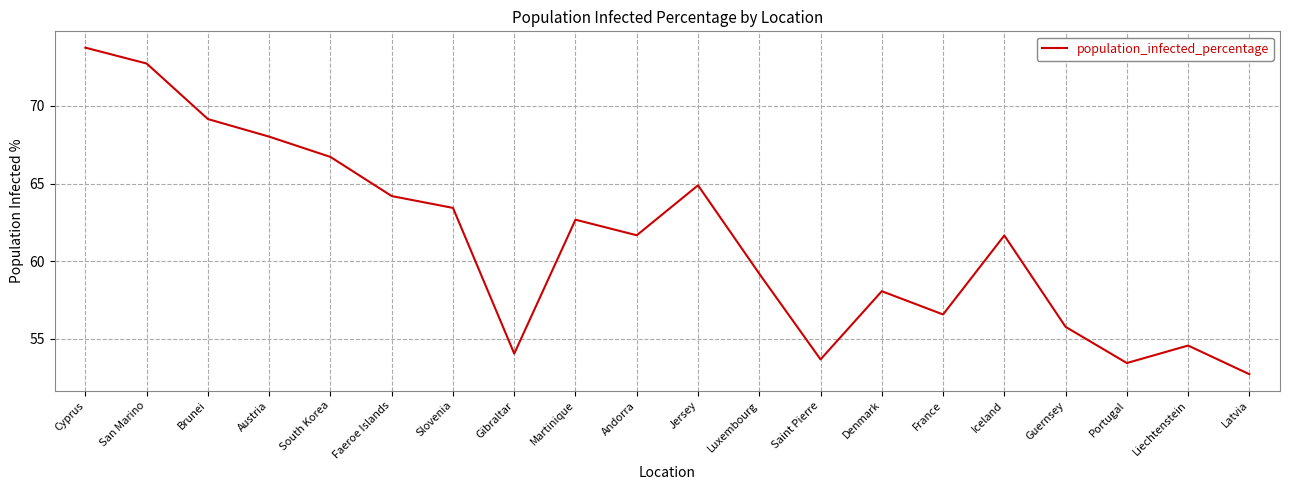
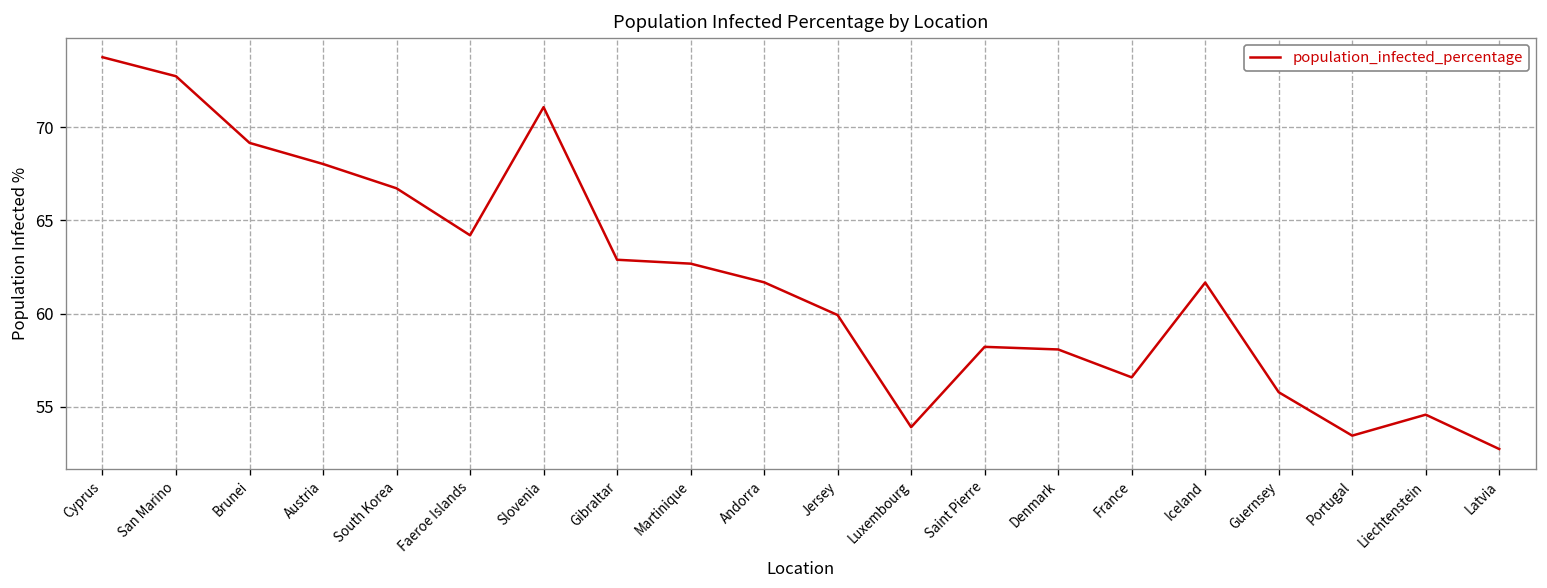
  {
    "Cyprus": 73.8,
    "San Marino": 72.7,
    "Brunei": 69.2,
    "Austria": 68.0,
    "South Korea": 66.7,
    "Faeroe Islands": 64.2,
-   "Slovenia": 63.4,
-   "Gibraltar": 54.1,
+   "Slovenia": 71.1,
+   "Gibraltar": 62.9,
    "Martinique": 62.7,
    "Andorra": 61.7,
-   "Jersey": 64.9,
-   "Luxembourg": 59.2,
-   "Saint Pierre": 53.7,
+   "Jersey": 59.9,
+   "Luxembourg": 53.9,
+   "Saint Pierre": 58.2,
    "Denmark": 58.1,
    "France": 56.6,
    "Iceland": 61.7,
    "Guernsey": 55.8,
    "Portugal": 53.5,
    "Liechtenstein": 54.6,
    "Latvia": 52.7
  }
